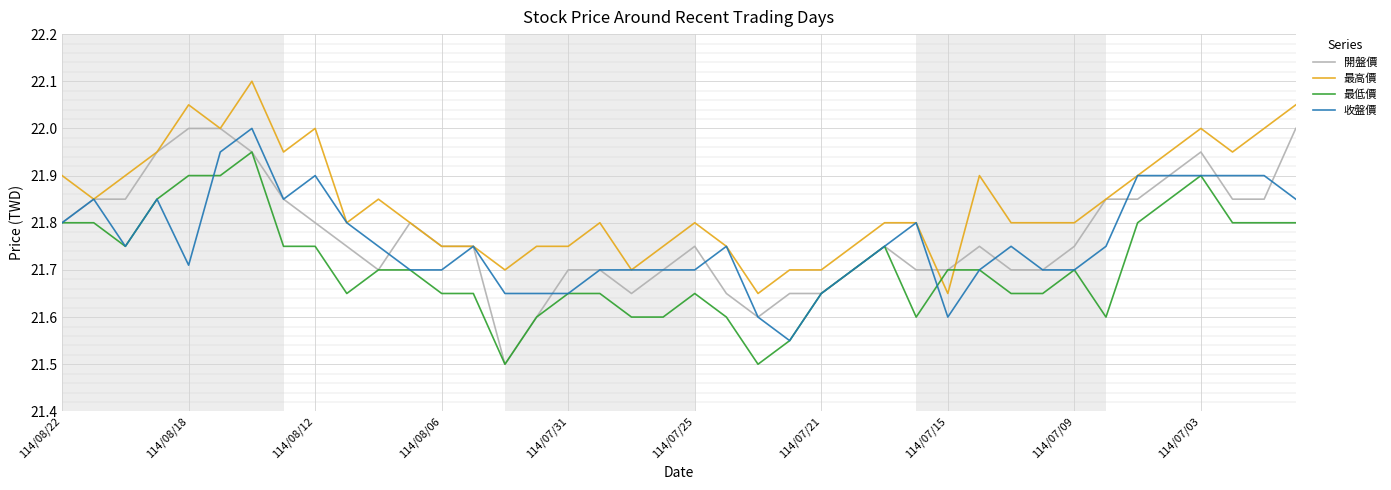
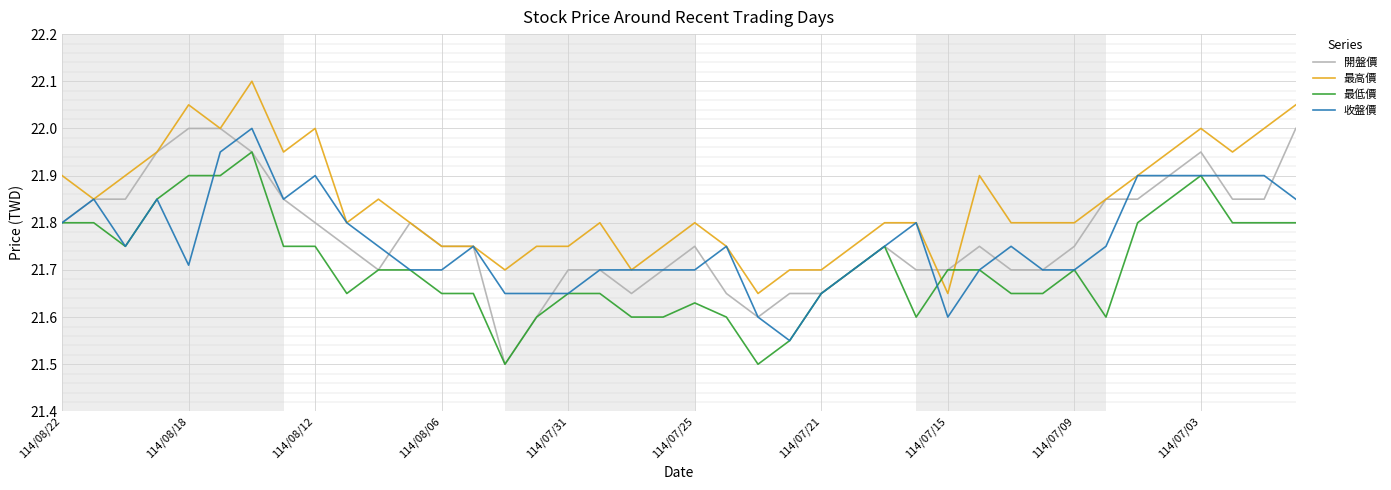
  {
    "開盤價": {
      "114/08/18": 22.00,
      "114/08/12": 21.80,
      "114/07/31": 21.70,
      "114/07/25": 21.75,
      "114/07/09": 21.75,
      "114/07/03": 21.95
    },
    "最高價": {
      "114/08/22": 21.90,
      "114/08/18": 22.05,
      "114/08/12": 22.00,
      "114/07/31": 21.75,
      "114/07/25": 21.80,
      "114/07/21": 21.70,
      "114/07/15": 21.65,
      "114/07/09": 21.80,
      "114/07/03": 22.00
    },
    "最低價": {
      "114/08/18": 21.90,
      "114/08/12": 21.75,
      "114/08/06": 21.65,
-     "114/07/25": 21.65
+     "114/07/25": 21.63
    },
    "收盤價": {
      "114/08/18": 21.71,
      "114/08/12": 21.90,
      "114/08/06": 21.70,
      "114/07/25": 21.70,
      "114/07/15": 21.60
    }
  }
